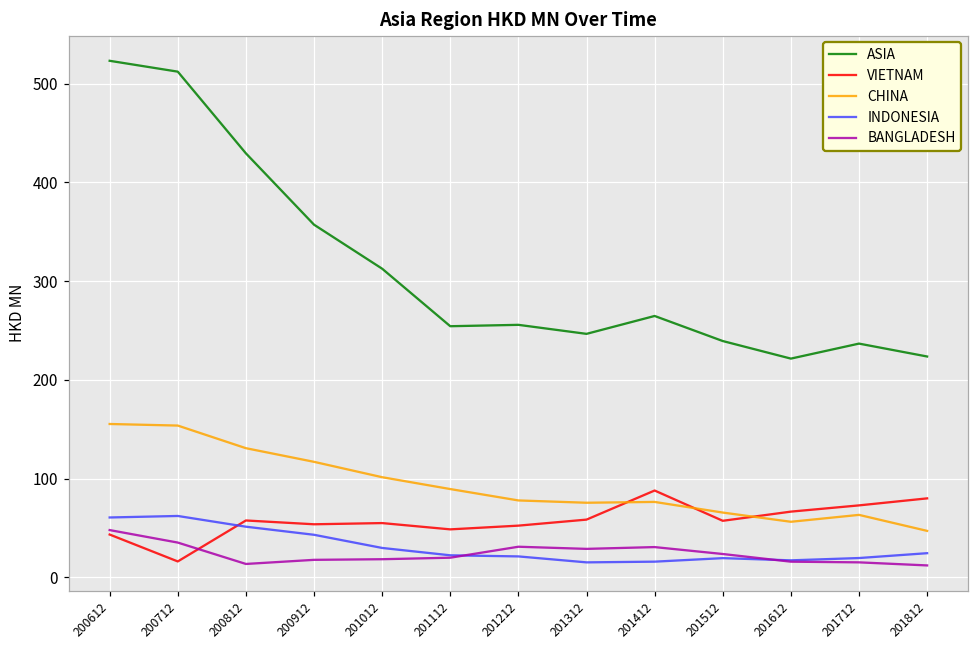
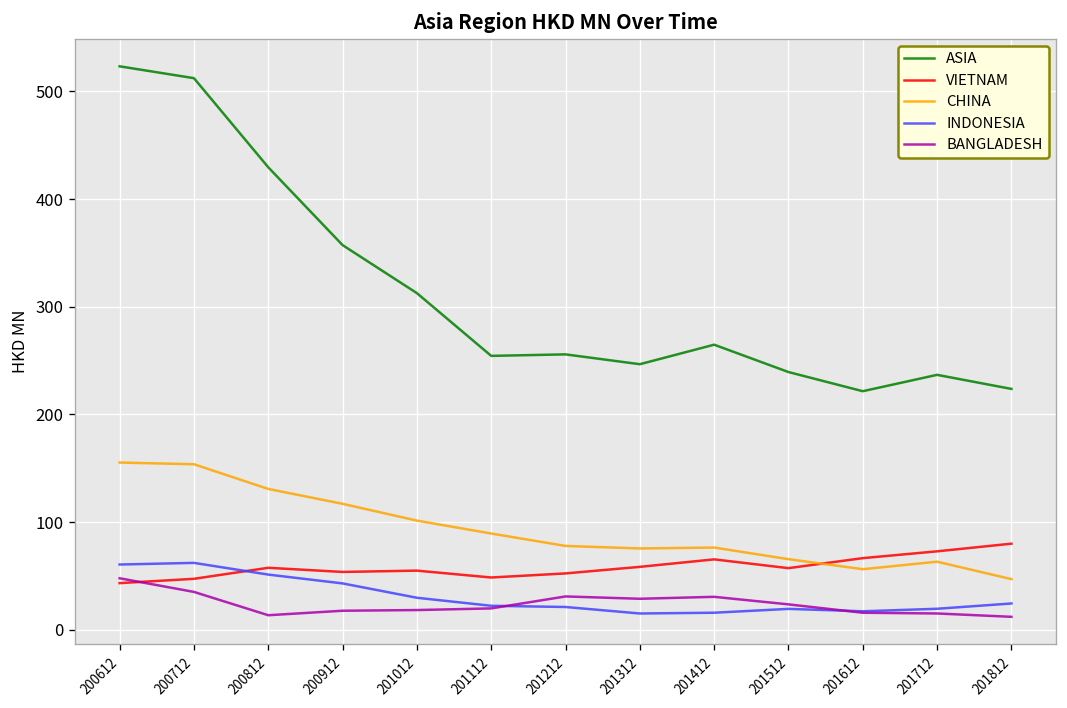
  {
    "ASIA": {
      "200612": 520,
      "200712": 510,
      "200812": 430,
      "200912": 360,
      "201012": 310,
      "201112": 250,
      "201212": 260,
      "201312": 250,
      "201412": 260,
      "201512": 240,
      "201612": 220,
      "201712": 240,
      "201812": 220
    },
    "VIETNAM": {
      "200612": 40,
-     "200712": 20,
+     "200712": 50,
      "200812": 60,
      "200912": 50,
      "201012": 50,
      "201112": 50,
      "201212": 50,
      "201312": 60,
-     "201412": 90,
+     "201412": 70,
      "201512": 60,
      "201612": 70,
      "201712": 70,
      "201812": 80
    },
    "CHINA": {
      "200612": 160,
      "200712": 150,
      "200812": 130,
      "200912": 120,
      "201012": 100,
      "201112": 90,
      "201212": 80,
      "201312": 80,
      "201412": 80,
      "201512": 70,
      "201612": 60,
      "201712": 60,
      "201812": 50
    },
    "INDONESIA": {
      "200612": 60,
      "200712": 60,
      "200812": 50,
      "200912": 40,
      "201012": 30,
      "201212": 20,
      "201312": 20,
      "201412": 20,
      "201512": 20,
      "201712": 20,
      "201812": 20
    },
    "BANGLADESH": {
      "200612": 50,
      "200712": 40,
      "200812": 10,
      "200912": 20,
      "201012": 20,
      "201212": 30,
      "201312": 30,
      "201412": 30,
      "201512": 20,
      "201712": 20,
      "201812": 10
    }
  }
